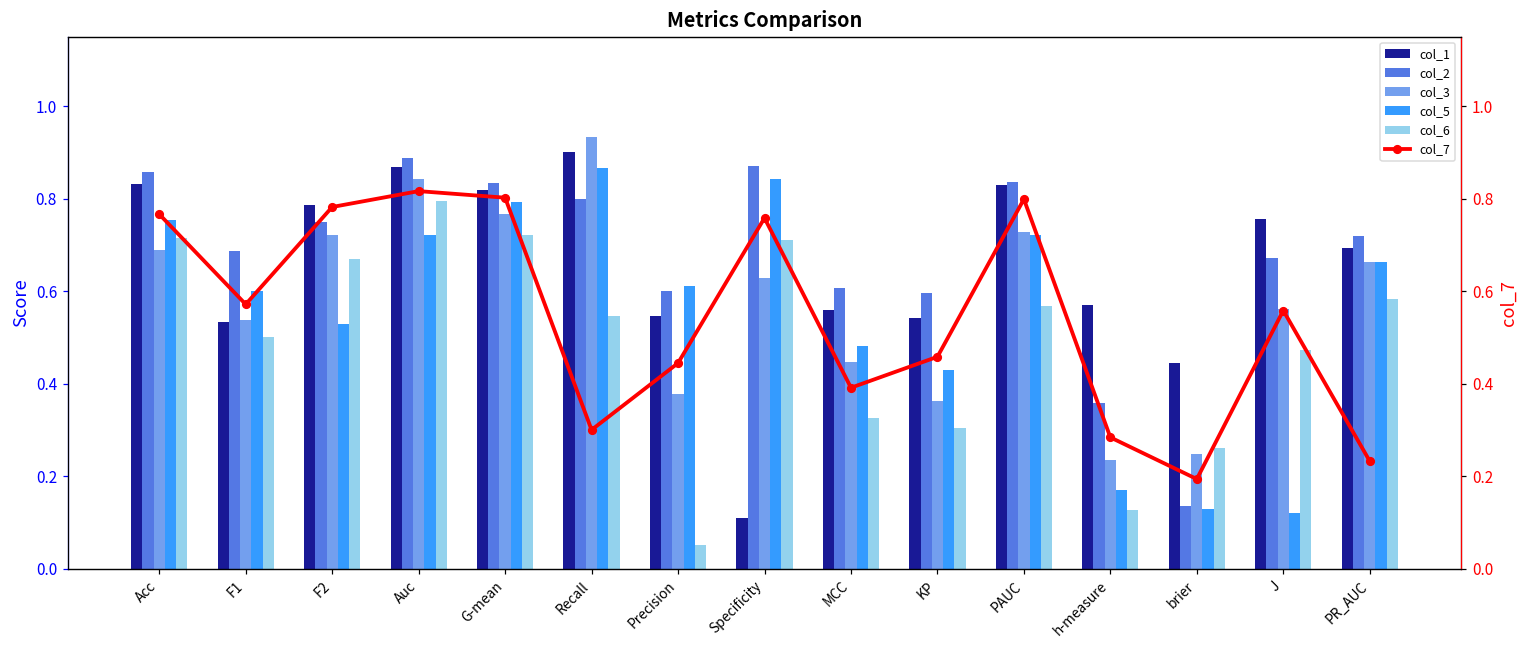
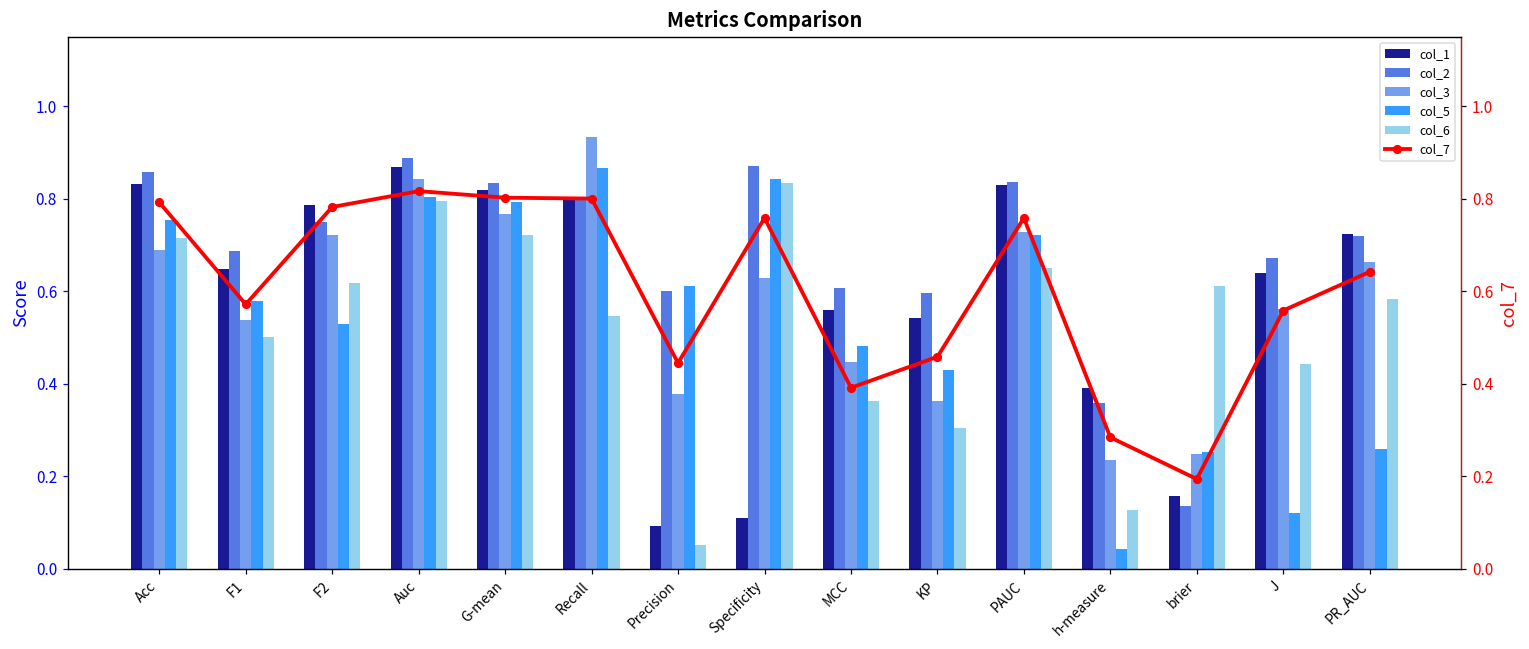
  {
    "col_1": {
      "Acc": 0.83,
-     "F1": 0.53,
+     "F1": 0.65,
      "F2": 0.79,
      "Auc": 0.87,
      "G-mean": 0.82,
-     "Recall": 0.9,
-     "Precision": 0.55,
+     "Recall": 0.8,
+     "Precision": 0.09,
      "Specificity": 0.11,
      "MCC": 0.56,
      "KP": 0.54,
      "PAUC": 0.83,
-     "h-measure": 0.57,
-     "brier": 0.44,
-     "J": 0.76,
-     "PR_AUC": 0.69
+     "h-measure": 0.39,
+     "brier": 0.16,
+     "J": 0.64,
+     "PR_AUC": 0.72
    },
    "col_5": {
      "Acc": 0.75,
-     "F1": 0.60,
+     "F1": 0.58,
      "F2": 0.53,
-     "Auc": 0.72,
+     "Auc": 0.80,
      "G-mean": 0.79,
      "Recall": 0.87,
      "Precision": 0.61,
      "Specificity": 0.84,
      "MCC": 0.48,
      "KP": 0.43,
      "PAUC": 0.72,
-     "h-measure": 0.17,
-     "brier": 0.13,
+     "h-measure": 0.04,
+     "brier": 0.25,
      "J": 0.12,
-     "PR_AUC": 0.66
+     "PR_AUC": 0.26
    },
    "col_6": {
      "Acc": 0.71,
      "F1": 0.50,
-     "F2": 0.67,
+     "F2": 0.62,
      "Auc": 0.80,
      "G-mean": 0.72,
      "Recall": 0.55,
      "Precision": 0.05,
-     "Specificity": 0.71,
-     "MCC": 0.33,
+     "Specificity": 0.83,
+     "MCC": 0.36,
      "KP": 0.30,
-     "PAUC": 0.57,
+     "PAUC": 0.65,
      "h-measure": 0.13,
-     "brier": 0.26,
-     "J": 0.47,
+     "brier": 0.61,
+     "J": 0.44,
      "PR_AUC": 0.58
    },
    "col_7": {
-     "Acc": 0.77,
+     "Acc": 0.79,
      "F1": 0.57,
      "F2": 0.78,
      "Auc": 0.82,
      "G-mean": 0.80,
-     "Recall": 0.3,
+     "Recall": 0.8,
      "Precision": 0.44,
      "Specificity": 0.76,
      "MCC": 0.39,
      "KP": 0.46,
-     "PAUC": 0.80,
+     "PAUC": 0.76,
      "h-measure": 0.28,
      "brier": 0.19,
      "J": 0.56,
-     "PR_AUC": 0.23
+     "PR_AUC": 0.64
    }
  }
